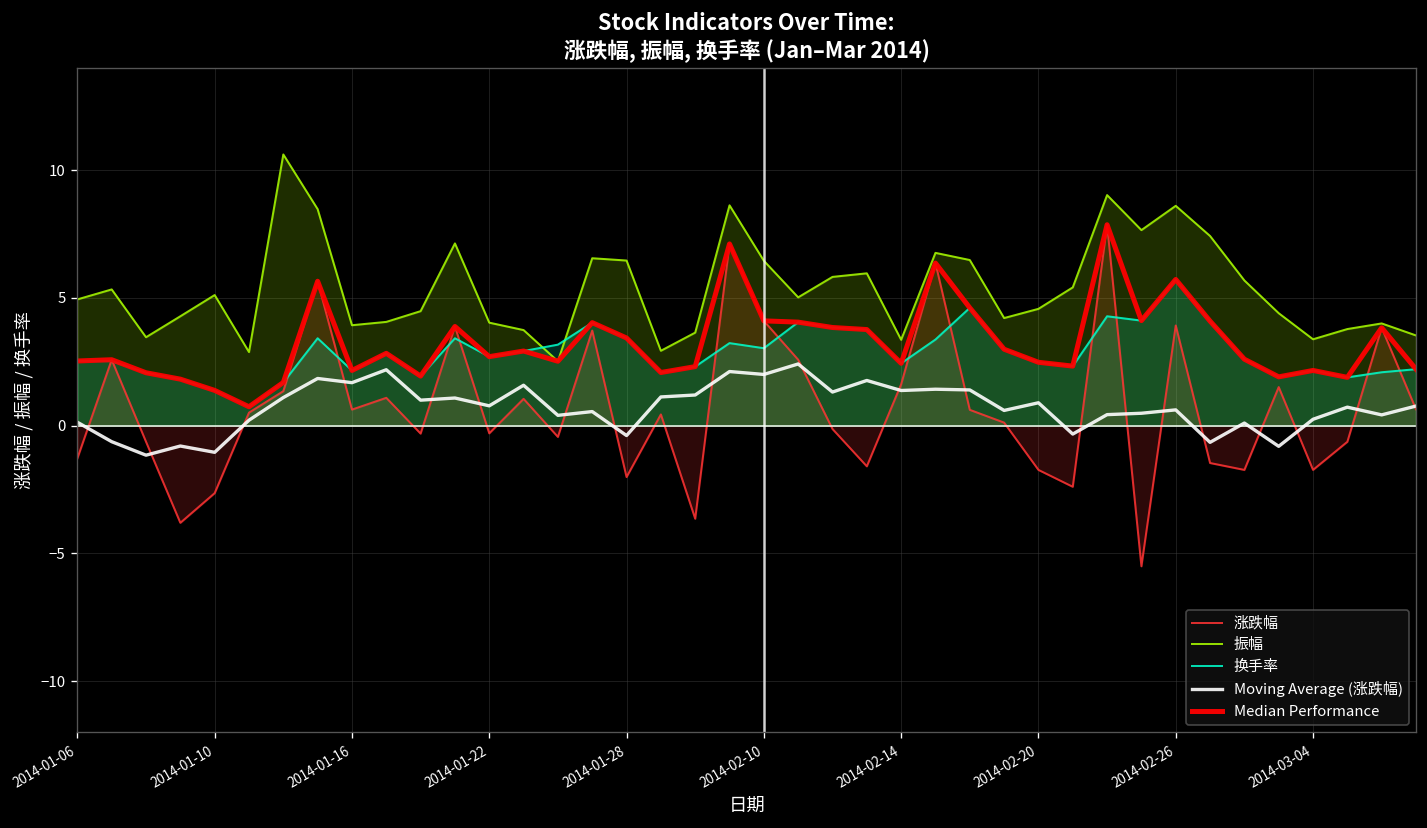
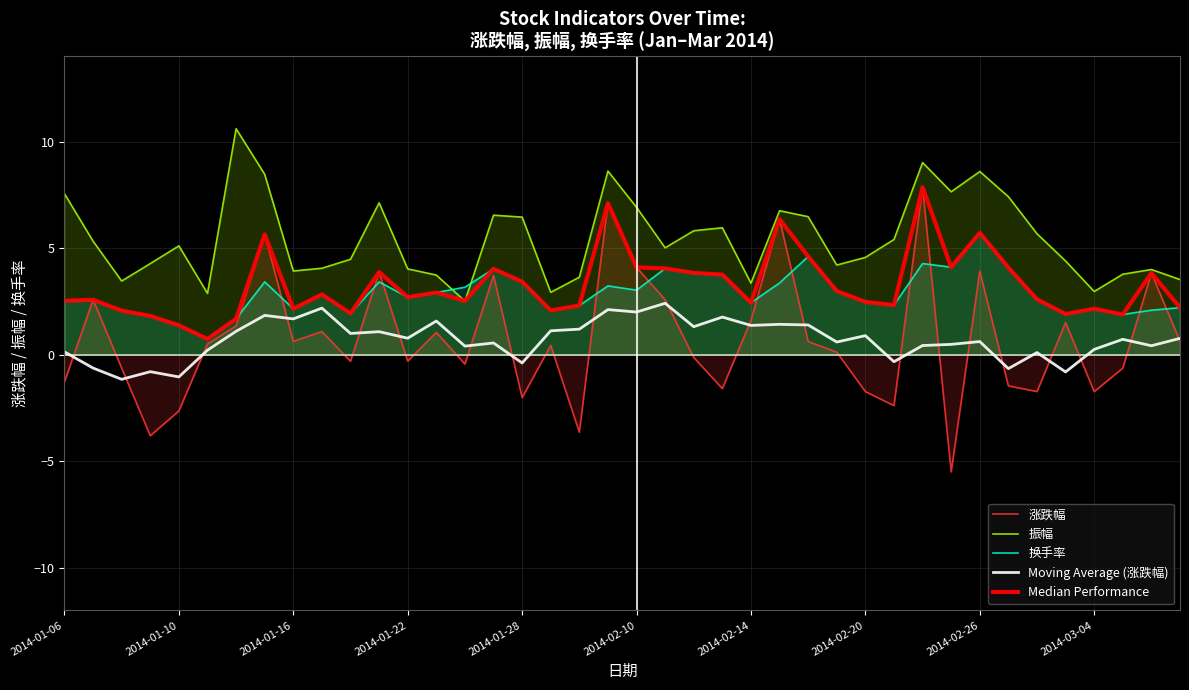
  {
    "振幅": {
-     "2014-01-06": 4.9,
+     "2014-01-06": 7.6,
      "2014-01-10": 5.1,
      "2014-01-16": 3.9,
      "2014-01-22": 4.0,
      "2014-01-28": 6.5,
-     "2014-02-10": 6.5,
+     "2014-02-10": 6.9,
      "2014-02-14": 3.4,
      "2014-02-20": 4.6,
      "2014-02-26": 8.6,
-     "2014-03-04": 3.4
+     "2014-03-04": 3.0
    },
    "换手率": {
      "2014-02-10": 3.0
    },
    "Moving Average (涨跌幅)": {
      "2014-01-06": 0.1,
      "2014-01-10": -1.0,
      "2014-01-16": 1.7,
      "2014-01-22": 0.8,
      "2014-01-28": -0.4,
      "2014-02-10": 2.0,
      "2014-02-14": 1.4,
      "2014-02-20": 0.9,
      "2014-02-26": 0.6,
      "2014-03-04": 0.3
    }
  }
